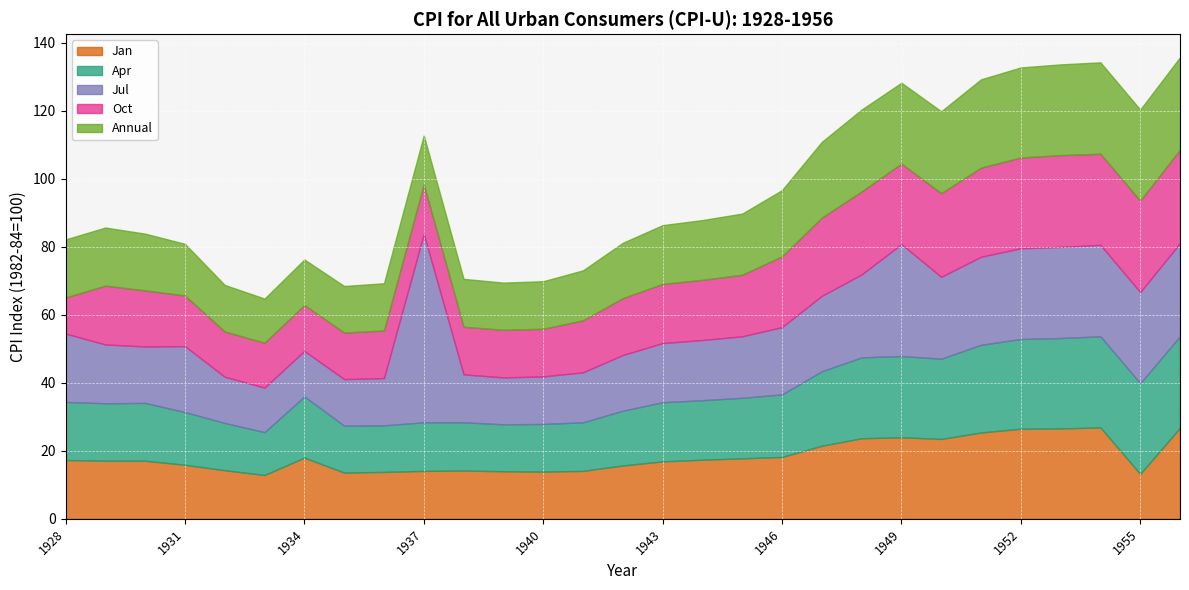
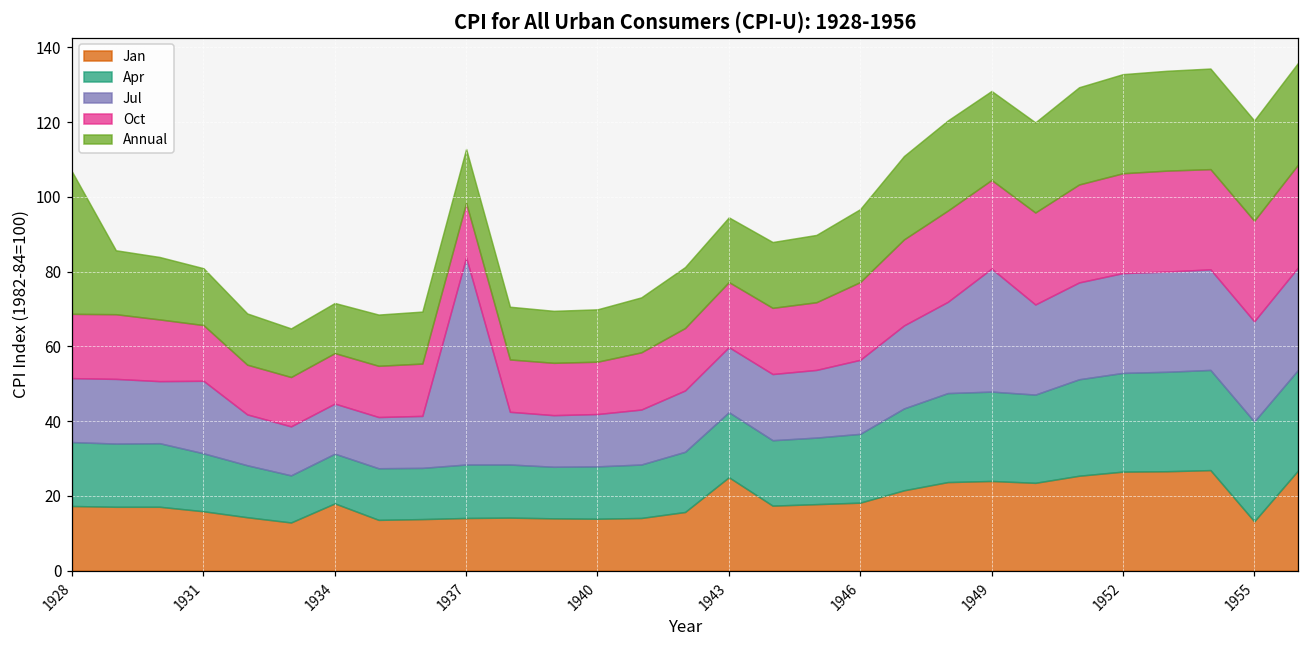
  {
    "Jan": {
      "1928": 17,
      "1931": 16,
      "1934": 18,
      "1937": 14,
      "1940": 14,
-     "1943": 17,
+     "1943": 25,
      "1946": 18,
      "1949": 24,
      "1952": 27,
      "1955": 13
    },
    "Apr": {
      "1928": 17,
      "1931": 15,
-     "1934": 18,
+     "1934": 13,
      "1937": 14,
      "1940": 14,
      "1943": 17,
      "1946": 18,
      "1949": 24,
      "1952": 26,
      "1955": 27
    },
    "Jul": {
-     "1928": 20,
+     "1928": 17,
      "1931": 19,
      "1934": 13,
      "1937": 55,
      "1940": 14,
      "1943": 17,
      "1946": 20,
      "1949": 33,
      "1952": 27,
      "1955": 27
    },
    "Oct": {
-     "1928": 11,
+     "1928": 17,
      "1931": 15,
      "1934": 14,
      "1937": 15,
      "1940": 14,
      "1943": 17,
      "1946": 21,
      "1949": 24,
      "1952": 27,
      "1955": 27
    },
    "Annual": {
-     "1928": 17,
+     "1928": 38,
      "1931": 15,
      "1934": 13,
      "1937": 14,
      "1940": 14,
      "1943": 17,
      "1946": 20,
      "1949": 24,
      "1952": 27,
      "1955": 27
    }
  }
